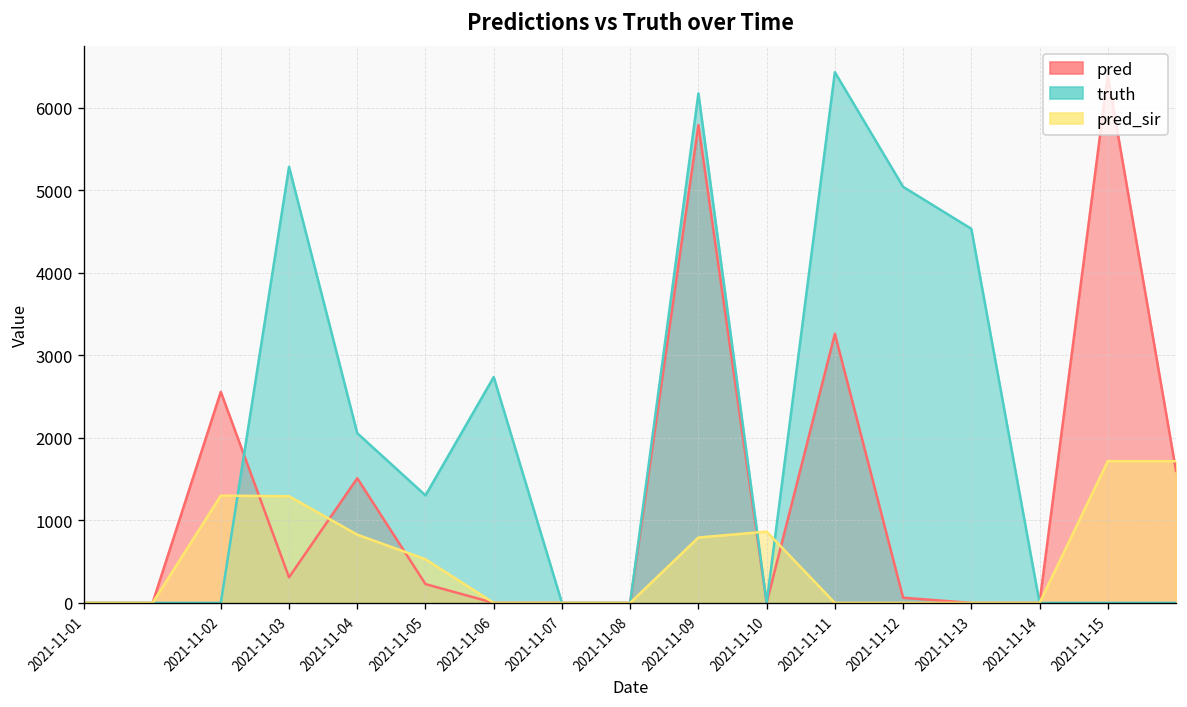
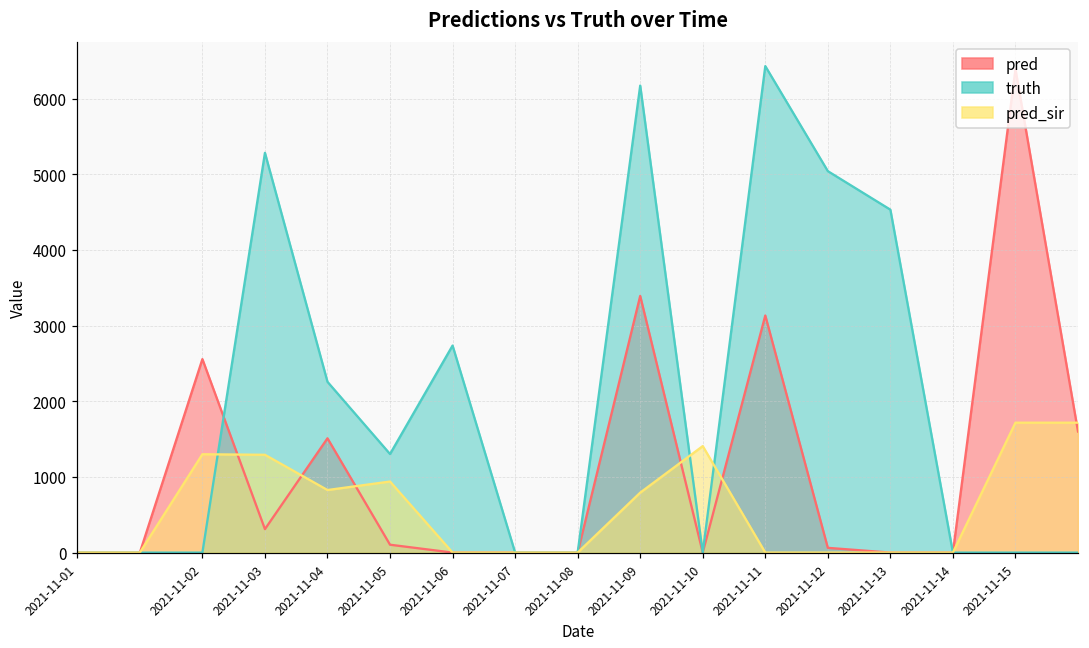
  {
    "pred": {
      "2021-11-02": 2600,
      "2021-11-03": 300,
      "2021-11-04": 1500,
-     "2021-11-05": 200,
-     "2021-11-09": 5800,
-     "2021-11-11": 3300,
+     "2021-11-05": 100,
+     "2021-11-09": 3400,
+     "2021-11-11": 3100,
      "2021-11-12": 100
    },
    "truth": {
      "2021-11-02": 0,
      "2021-11-03": 5300,
-     "2021-11-04": 2100,
+     "2021-11-04": 2300,
      "2021-11-05": 1300,
      "2021-11-06": 2700,
      "2021-11-09": 6200,
      "2021-11-11": 6400,
      "2021-11-12": 5000,
      "2021-11-13": 4500
    },
    "pred_sir": {
      "2021-11-02": 1300,
      "2021-11-03": 1300,
      "2021-11-04": 800,
-     "2021-11-05": 500,
+     "2021-11-05": 900,
      "2021-11-09": 800,
-     "2021-11-10": 900,
+     "2021-11-10": 1400,
      "2021-11-11": 0,
      "2021-11-12": 0
    }
  }
